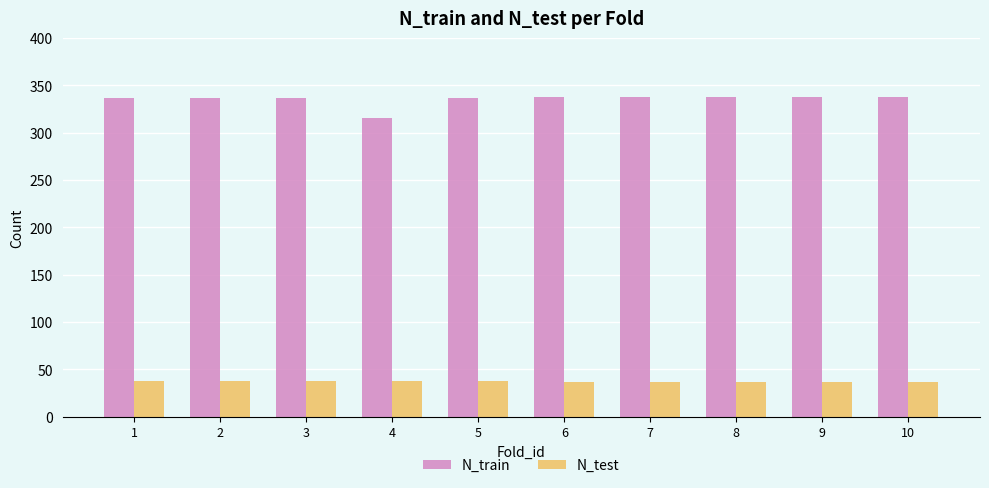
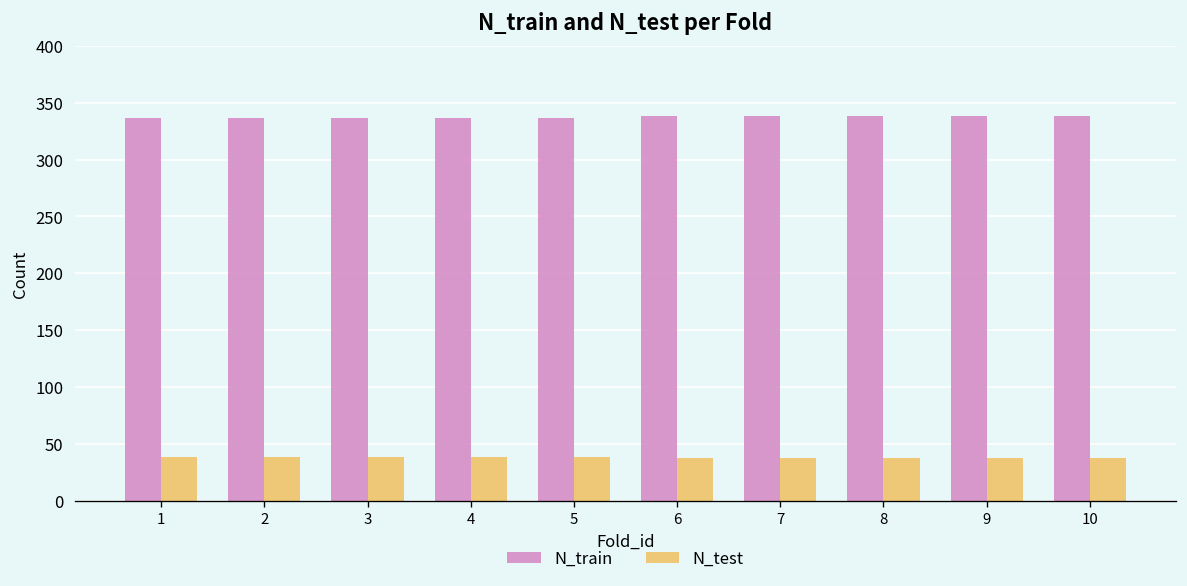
  {
    "N_train": {
      "1": 340,
      "2": 340,
      "3": 340,
-     "4": 320,
+     "4": 340,
      "5": 340,
      "6": 340,
      "7": 340,
      "8": 340,
      "9": 340,
      "10": 340
    },
    "N_test": {
      "1": 40,
      "2": 40,
      "3": 40,
      "4": 40,
      "5": 40,
      "6": 40,
      "7": 40,
      "8": 40,
      "9": 40,
      "10": 40
    }
  }
